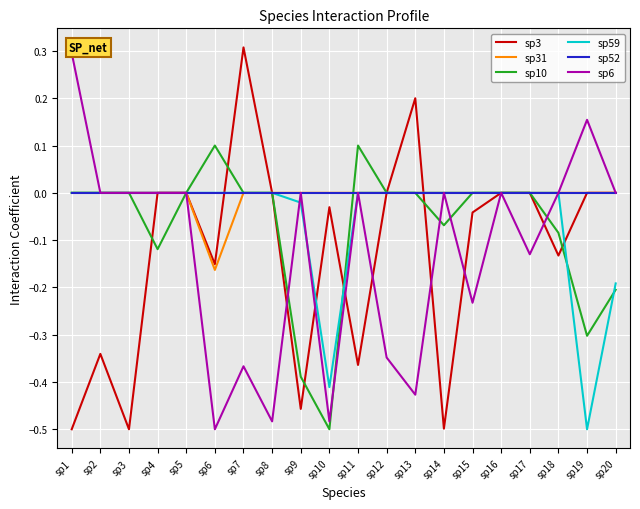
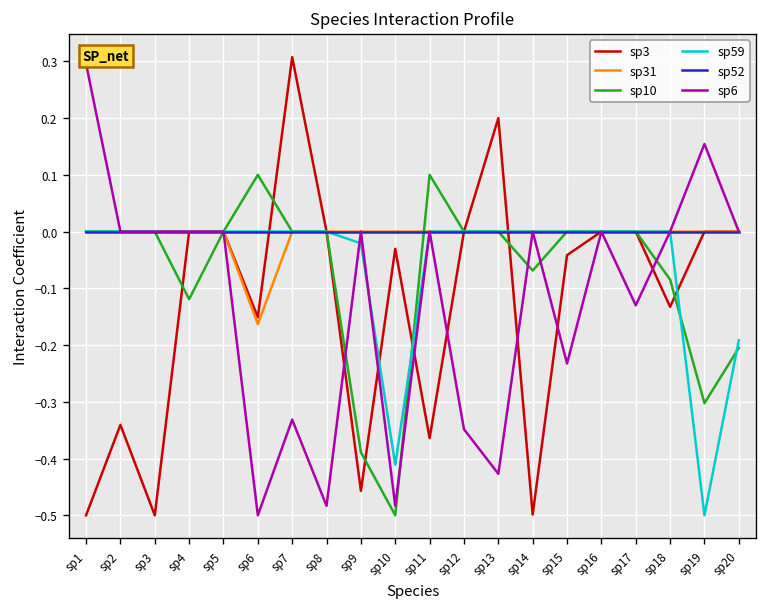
  {
    "sp3": {
      "sp1": -0.50,
      "sp2": -0.34,
      "sp3": -0.50,
      "sp6": -0.15,
      "sp7": 0.31,
      "sp9": -0.46,
      "sp10": -0.03,
      "sp11": -0.36,
      "sp13": 0.20,
      "sp14": -0.50,
      "sp15": -0.04,
      "sp18": -0.13
    },
    "sp31": {
      "sp6": -0.16
    },
    "sp10": {
      "sp4": -0.12,
      "sp6": 0.10,
      "sp9": -0.39,
      "sp10": -0.50,
      "sp11": 0.10,
      "sp14": -0.07,
      "sp18": -0.08,
      "sp19": -0.30,
      "sp20": -0.20
    },
    "sp59": {
      "sp9": -0.02,
      "sp10": -0.41,
      "sp19": -0.50,
      "sp20": -0.19
    },
    "sp6": {
      "sp6": -0.50,
-     "sp7": -0.37,
+     "sp7": -0.33,
      "sp8": -0.48,
      "sp10": -0.48,
      "sp12": -0.35,
      "sp13": -0.43,
      "sp15": -0.23,
      "sp17": -0.13,
      "sp19": 0.15
    }
  }
